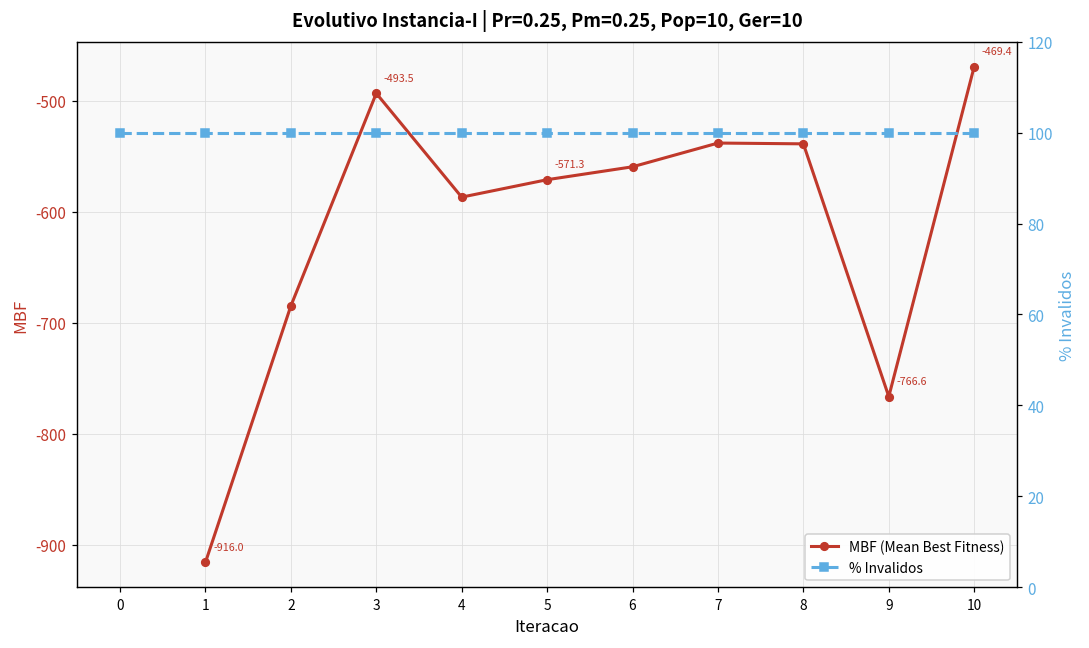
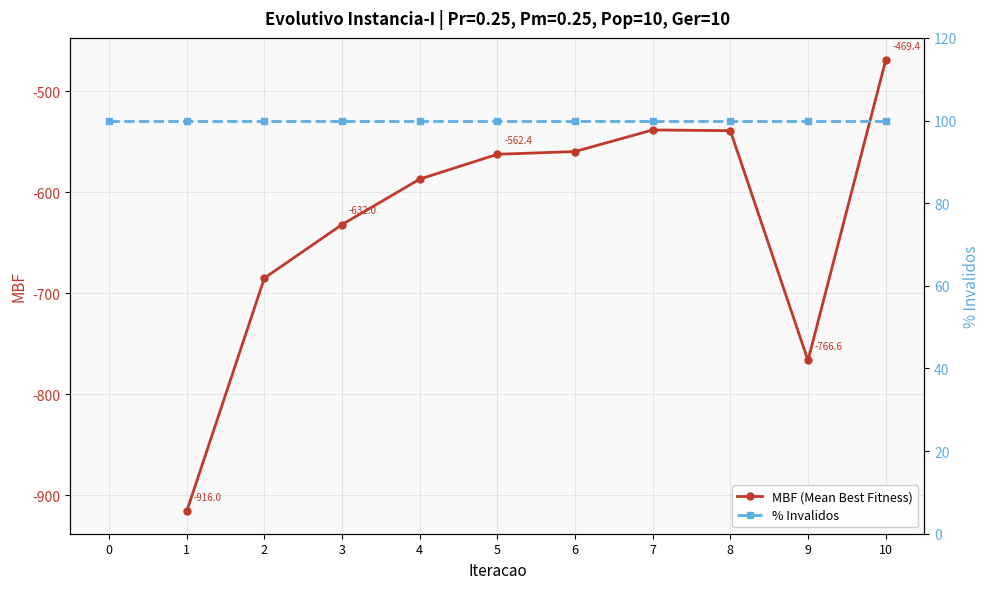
  {
    "MBF (Mean Best Fitness)": {
      "1": -916.0,
-     "3": -493.5,
-     "5": -571.3,
+     "3": -632.0,
+     "5": -562.4,
      "9": -766.6,
      "10": -469.4
    }
  }
